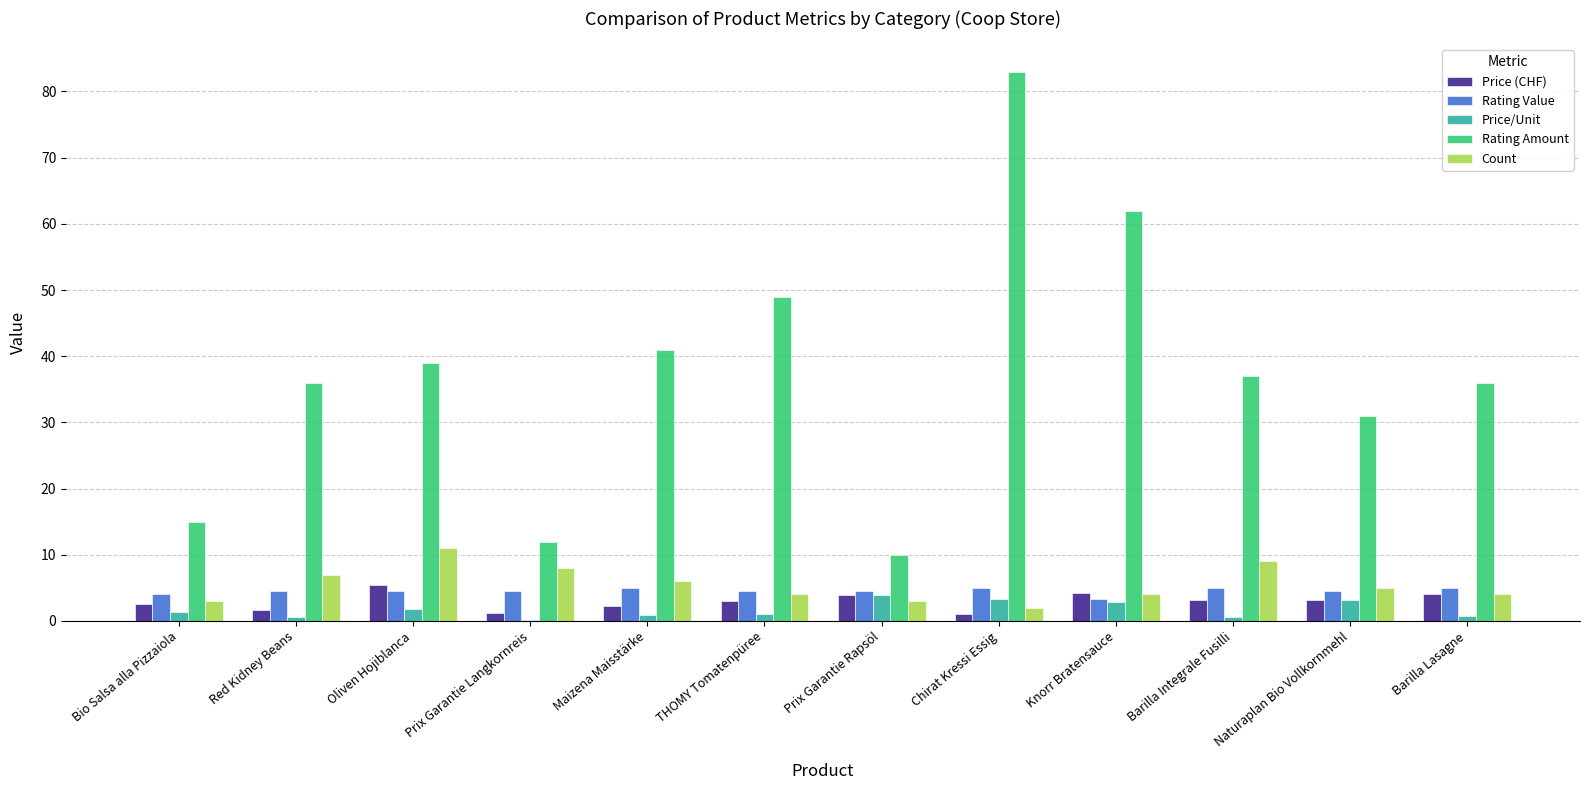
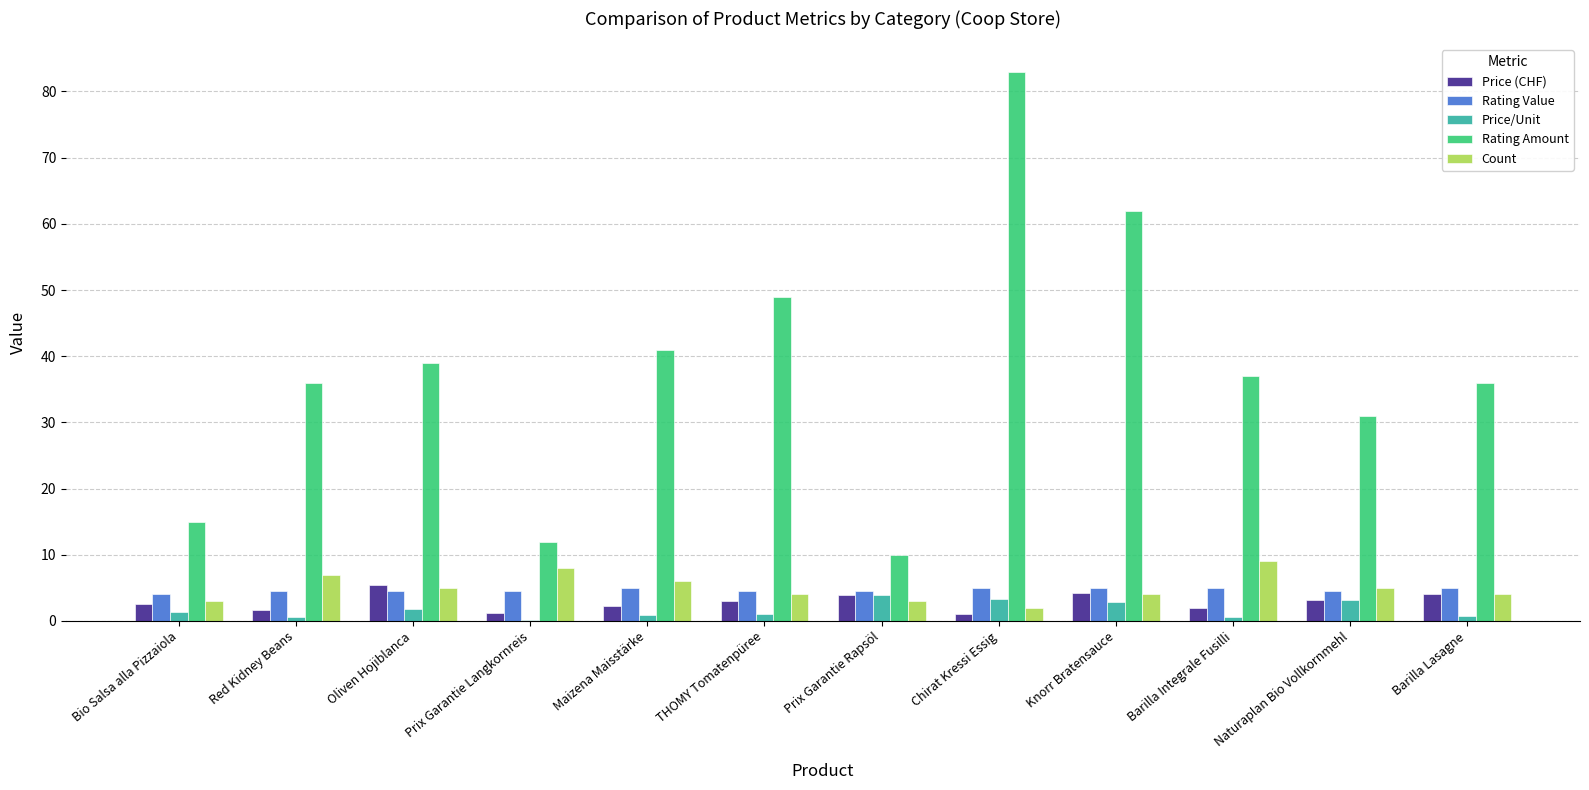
  {
    "Price (CHF)": {
      "Bio Salsa alla Pizzaiola": 3,
      "Red Kidney Beans": 2,
      "Oliven Hojiblanca": 6,
      "Prix Garantie Langkornreis": 1,
      "Maizena Maisstärke": 2,
      "THOMY Tomatenpüree": 3,
      "Prix Garantie Rapsöl": 4,
      "Chirat Kressi Essig": 1,
      "Knorr Bratensauce": 4,
-     "Barilla Integrale Fusilli": 3,
+     "Barilla Integrale Fusilli": 2,
      "Naturaplan Bio Vollkornmehl": 3,
      "Barilla Lasagne": 4
    },
    "Rating Value": {
      "Bio Salsa alla Pizzaiola": 4,
      "Red Kidney Beans": 5,
      "Oliven Hojiblanca": 5,
      "Prix Garantie Langkornreis": 5,
      "Maizena Maisstärke": 5,
      "THOMY Tomatenpüree": 5,
      "Prix Garantie Rapsöl": 5,
      "Chirat Kressi Essig": 5,
-     "Knorr Bratensauce": 3,
+     "Knorr Bratensauce": 5,
      "Barilla Integrale Fusilli": 5,
      "Naturaplan Bio Vollkornmehl": 5,
      "Barilla Lasagne": 5
    },
    "Count": {
      "Bio Salsa alla Pizzaiola": 3,
      "Red Kidney Beans": 7,
-     "Oliven Hojiblanca": 11,
+     "Oliven Hojiblanca": 5,
      "Prix Garantie Langkornreis": 8,
      "Maizena Maisstärke": 6,
      "THOMY Tomatenpüree": 4,
      "Prix Garantie Rapsöl": 3,
      "Chirat Kressi Essig": 2,
      "Knorr Bratensauce": 4,
      "Barilla Integrale Fusilli": 9,
      "Naturaplan Bio Vollkornmehl": 5,
      "Barilla Lasagne": 4
    }
  }
